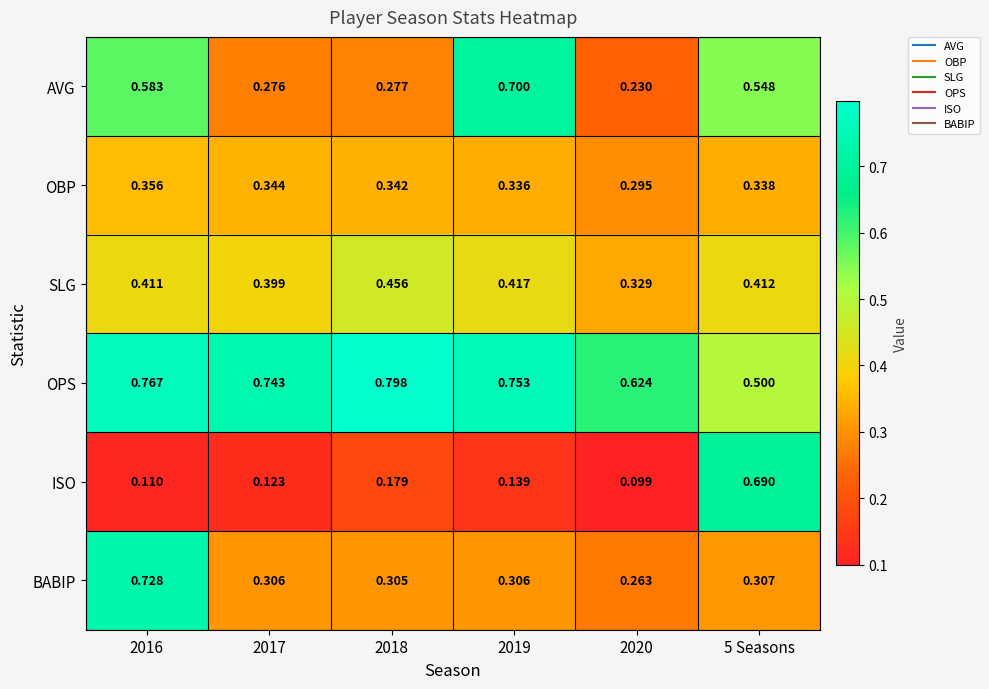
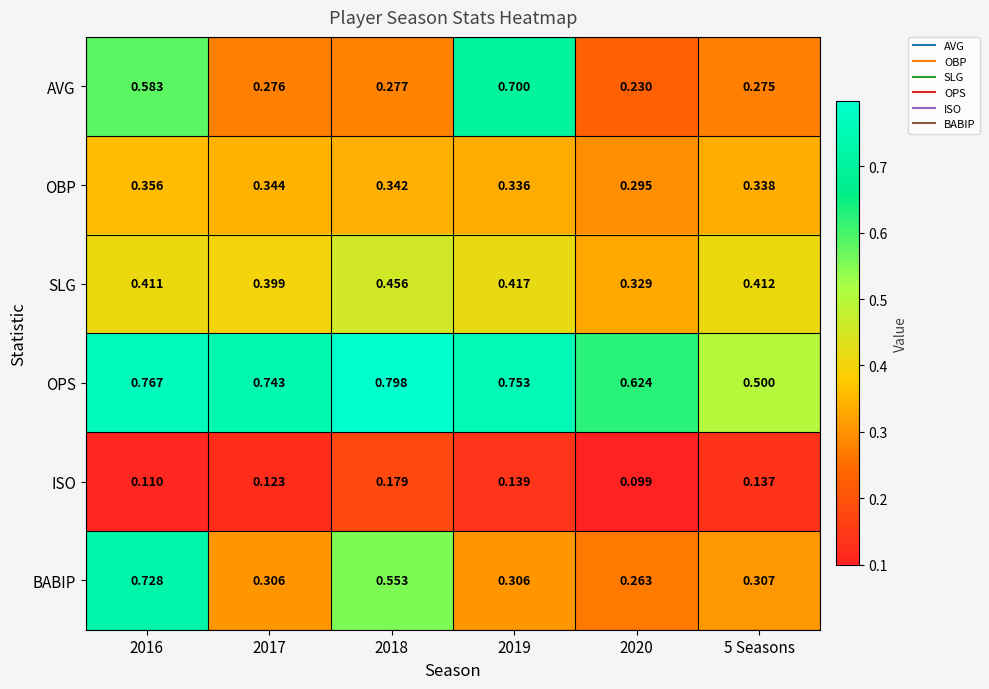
  {
    "AVG": {
      "2016": 0.583,
      "2017": 0.276,
      "2018": 0.277,
      "2019": 0.700,
      "2020": 0.230,
-     "5 Seasons": 0.548
+     "5 Seasons": 0.275
    },
    "OBP": {
      "2016": 0.356,
      "2017": 0.344,
      "2018": 0.342,
      "2019": 0.336,
      "2020": 0.295,
      "5 Seasons": 0.338
    },
    "SLG": {
      "2016": 0.411,
      "2017": 0.399,
      "2018": 0.456,
      "2019": 0.417,
      "2020": 0.329,
      "5 Seasons": 0.412
    },
    "OPS": {
      "2016": 0.767,
      "2017": 0.743,
      "2018": 0.798,
      "2019": 0.753,
      "2020": 0.624,
      "5 Seasons": 0.500
    },
    "ISO": {
      "2016": 0.110,
      "2017": 0.123,
      "2018": 0.179,
      "2019": 0.139,
      "2020": 0.099,
-     "5 Seasons": 0.690
+     "5 Seasons": 0.137
    },
    "BABIP": {
      "2016": 0.728,
      "2017": 0.306,
-     "2018": 0.305,
+     "2018": 0.553,
      "2019": 0.306,
      "2020": 0.263,
      "5 Seasons": 0.307
    }
  }
